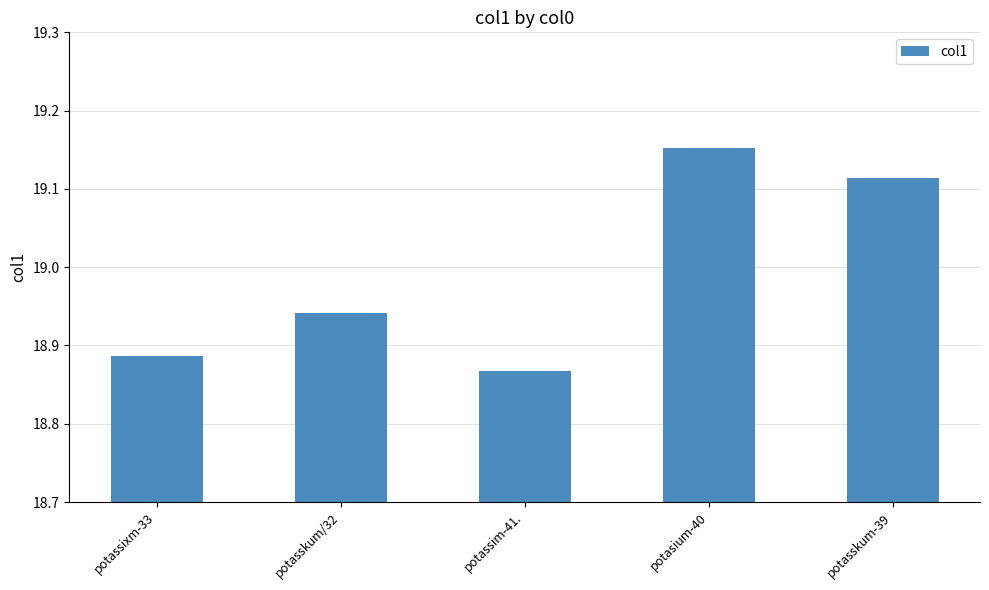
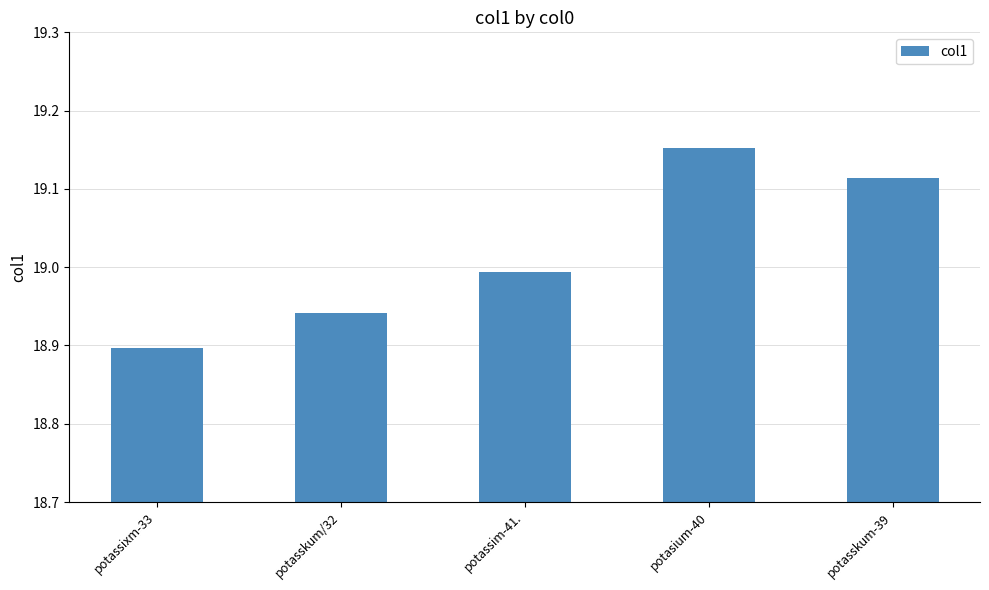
  {
-   "potassixm-33": 18.89,
+   "potassixm-33": 18.90,
    "potasskum/32": 18.94,
-   "potassim-41.": 18.87,
+   "potassim-41.": 18.99,
    "potasium-40": 19.15,
    "potasskum-39": 19.11
  }
